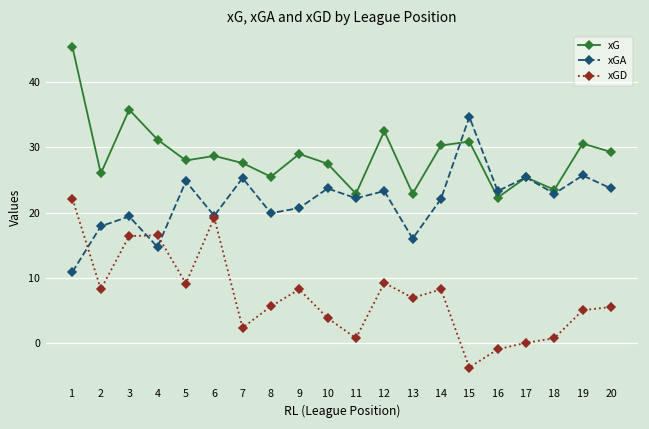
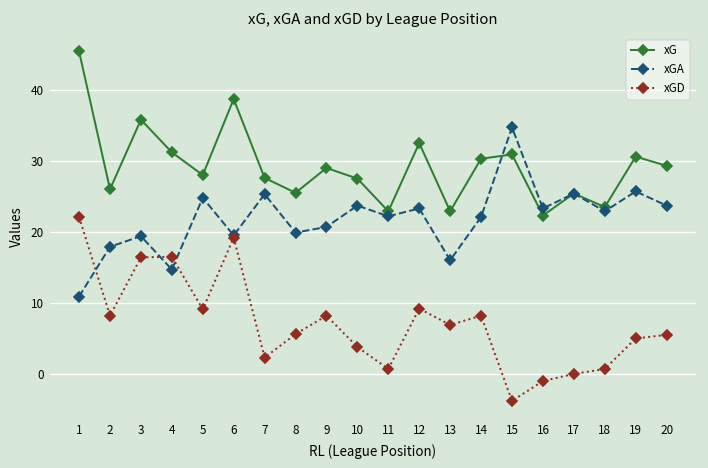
  {
    "xG": {
      "1": 45,
      "2": 26,
      "3": 36,
      "4": 31,
      "5": 28,
-     "6": 29,
+     "6": 39,
      "7": 28,
      "8": 26,
      "9": 29,
      "10": 28,
      "11": 23,
      "12": 33,
      "13": 23,
      "14": 30,
      "15": 31,
      "16": 22,
      "18": 24,
      "19": 31,
      "20": 29
    },
    "xGA": {
      "1": 11,
      "2": 18,
      "3": 19,
      "4": 15,
      "5": 25,
      "7": 25,
      "8": 20,
      "9": 21,
      "10": 24,
      "11": 22,
      "12": 23,
      "13": 16,
      "14": 22,
      "15": 35,
      "16": 23,
      "18": 23,
      "19": 26,
      "20": 24
    },
    "xGD": {
      "1": 22,
      "2": 8,
      "3": 16,
      "4": 17,
      "5": 9,
      "7": 2,
      "8": 6,
      "9": 8,
      "10": 4,
      "11": 1,
      "12": 9,
      "13": 7,
      "14": 8,
      "15": -4,
      "16": -1,
      "17": 0,
      "18": 1,
      "19": 5,
      "20": 6
    }
  }
